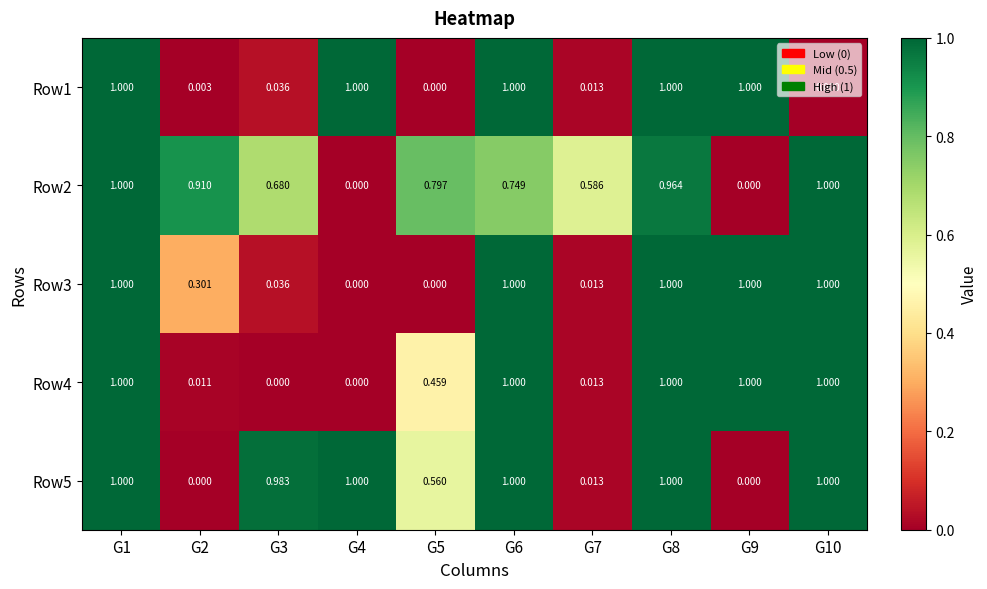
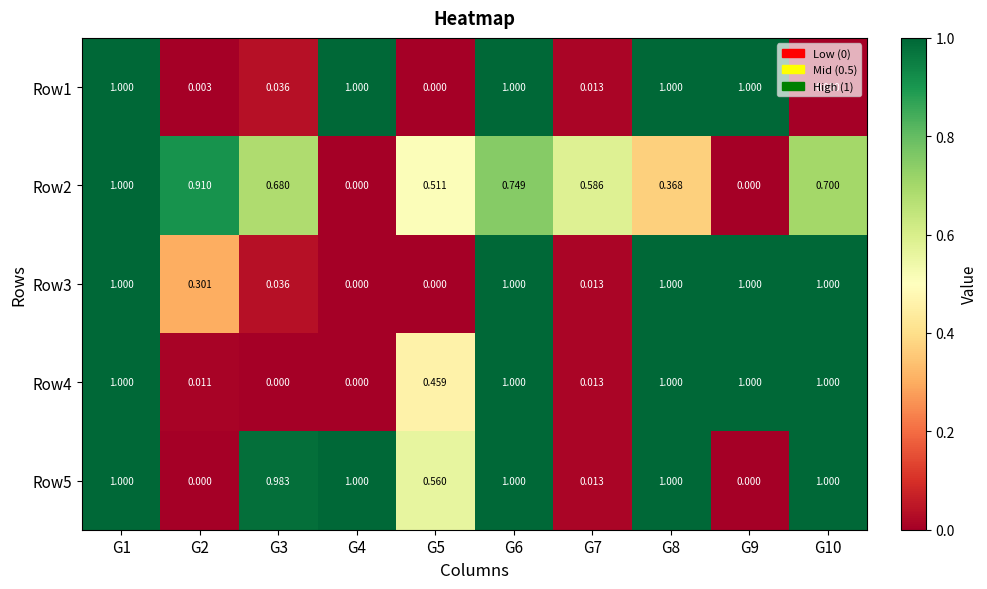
  {
    "Row1": {
      "G1": 1.000,
      "G2": 0.003,
      "G3": 0.036,
      "G4": 1.000,
      "G5": 0.000,
      "G6": 1.000,
      "G7": 0.013,
      "G8": 1.000,
      "G9": 1.000
    },
    "Row2": {
      "G1": 1.000,
      "G2": 0.910,
      "G3": 0.680,
      "G4": 0.000,
-     "G5": 0.797,
+     "G5": 0.511,
      "G6": 0.749,
      "G7": 0.586,
-     "G8": 0.964,
+     "G8": 0.368,
      "G9": 0.000,
-     "G10": 1.000
+     "G10": 0.700
    },
    "Row3": {
      "G1": 1.000,
      "G2": 0.301,
      "G3": 0.036,
      "G4": 0.000,
      "G5": 0.000,
      "G6": 1.000,
      "G7": 0.013,
      "G8": 1.000,
      "G9": 1.000,
      "G10": 1.000
    },
    "Row4": {
      "G1": 1.000,
      "G2": 0.011,
      "G3": 0.000,
      "G4": 0.000,
      "G5": 0.459,
      "G6": 1.000,
      "G7": 0.013,
      "G8": 1.000,
      "G9": 1.000,
      "G10": 1.000
    },
    "Row5": {
      "G1": 1.000,
      "G2": 0.000,
      "G3": 0.983,
      "G4": 1.000,
      "G5": 0.560,
      "G6": 1.000,
      "G7": 0.013,
      "G8": 1.000,
      "G9": 0.000,
      "G10": 1.000
    }
  }
